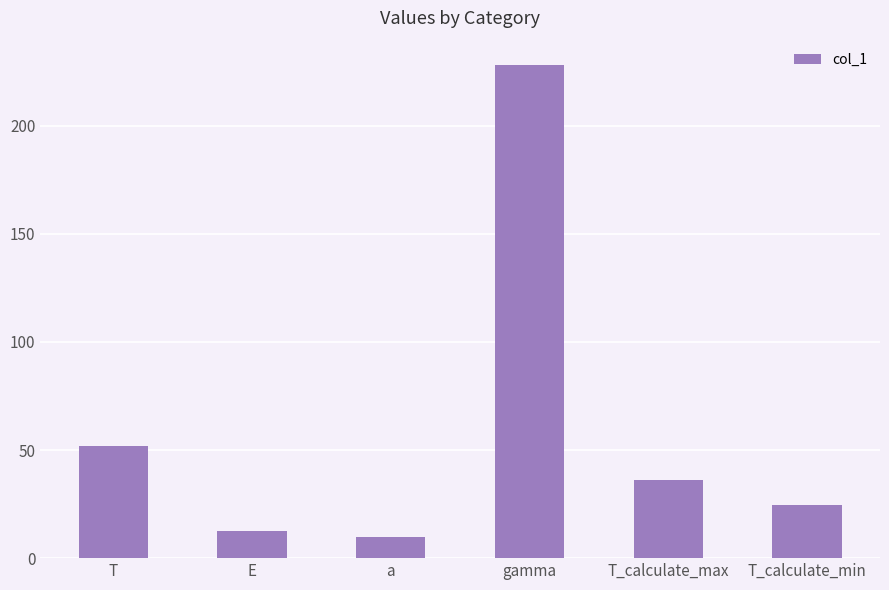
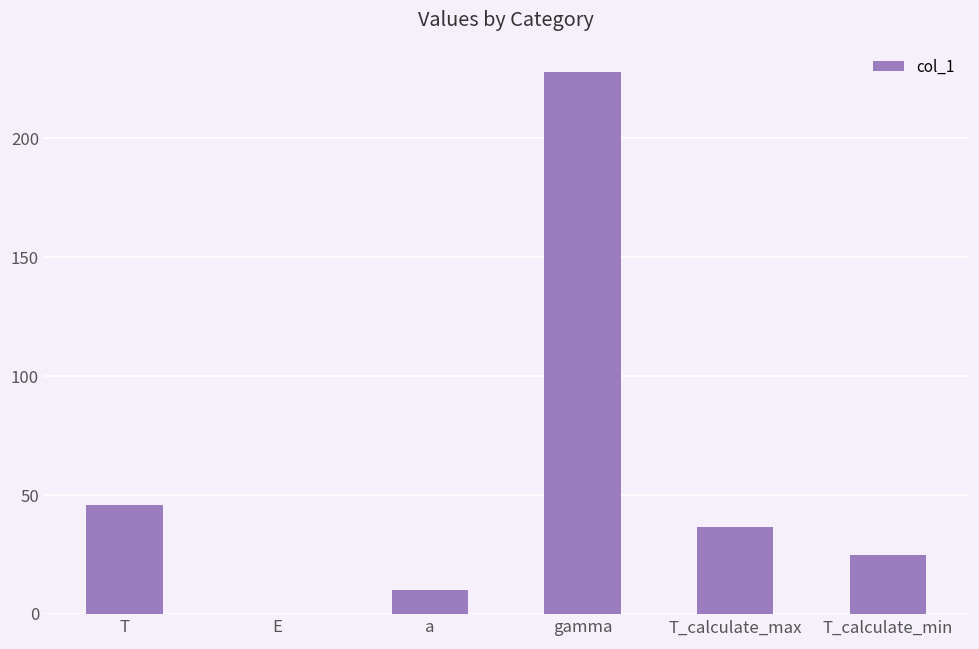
  {
-   "T": 52,
-   "E": 12,
+   "T": 46,
+   "E": 0,
    "a": 10,
    "gamma": 228,
    "T_calculate_max": 36,
    "T_calculate_min": 25
  }
